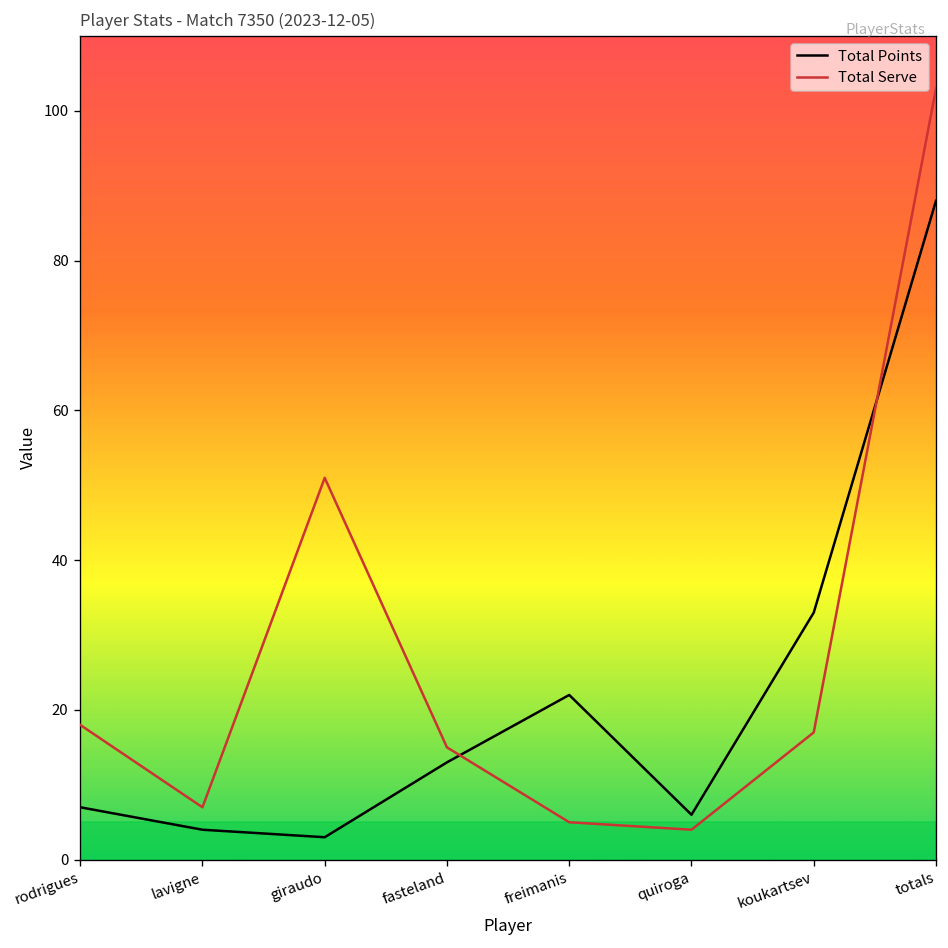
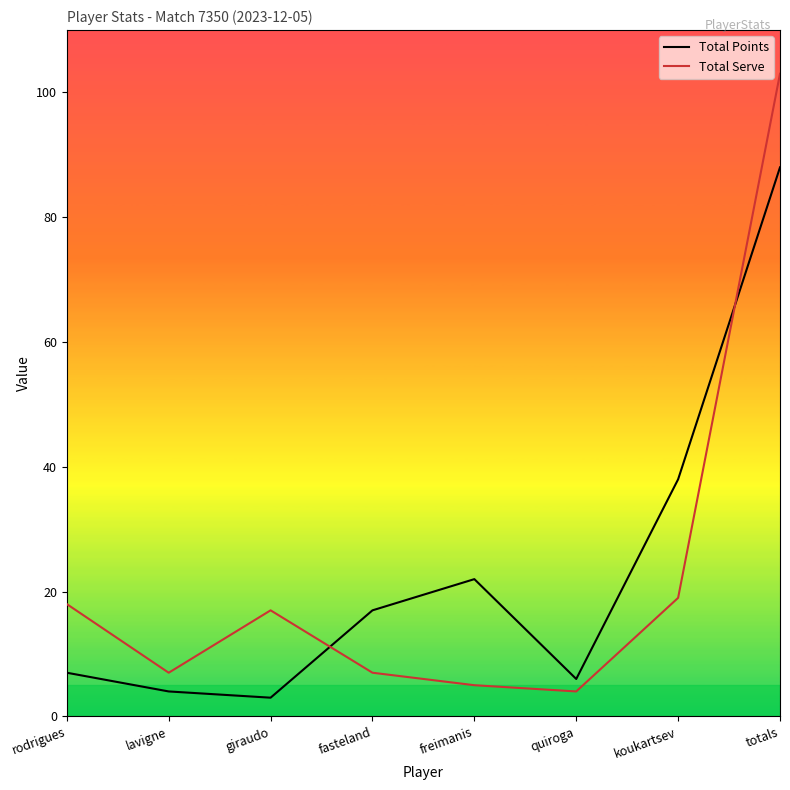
  {
    "Total Points": {
      "rodrigues": 7,
-     "fasteland": 13,
+     "fasteland": 17,
      "freimanis": 22,
      "quiroga": 6,
-     "koukartsev": 33,
+     "koukartsev": 38,
      "totals": 88
    },
    "Total Serve": {
      "rodrigues": 18,
      "lavigne": 7,
-     "giraudo": 51,
-     "fasteland": 15,
-     "koukartsev": 17,
+     "giraudo": 17,
+     "fasteland": 7,
+     "koukartsev": 19,
      "totals": 103
    }
  }
